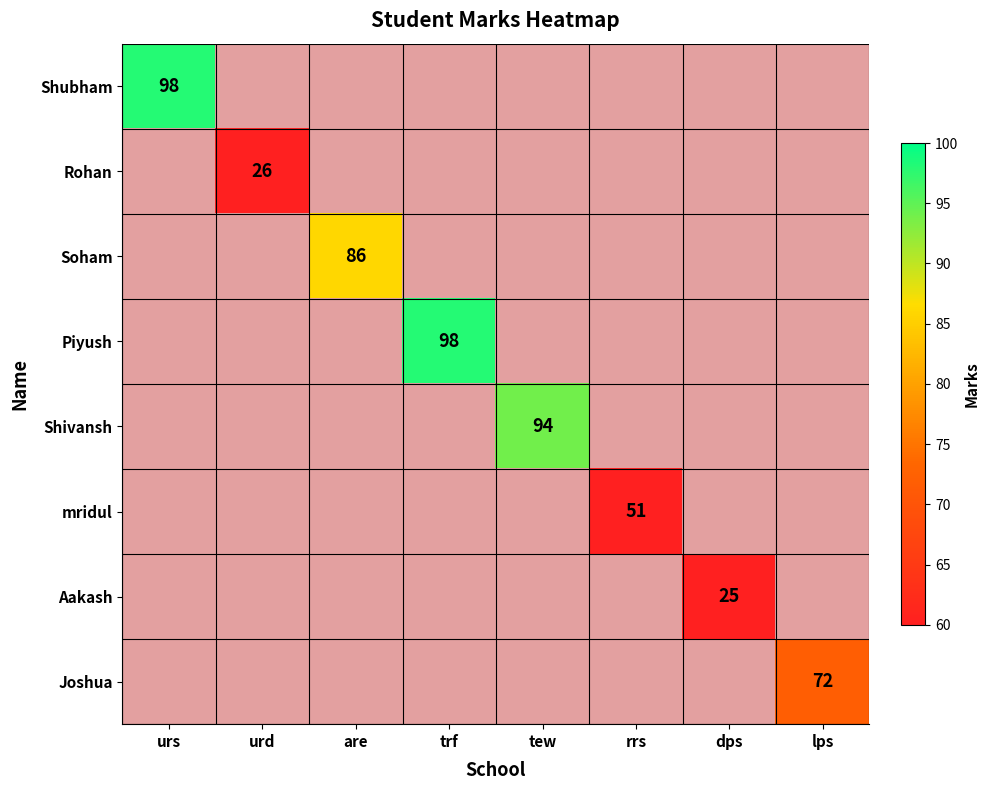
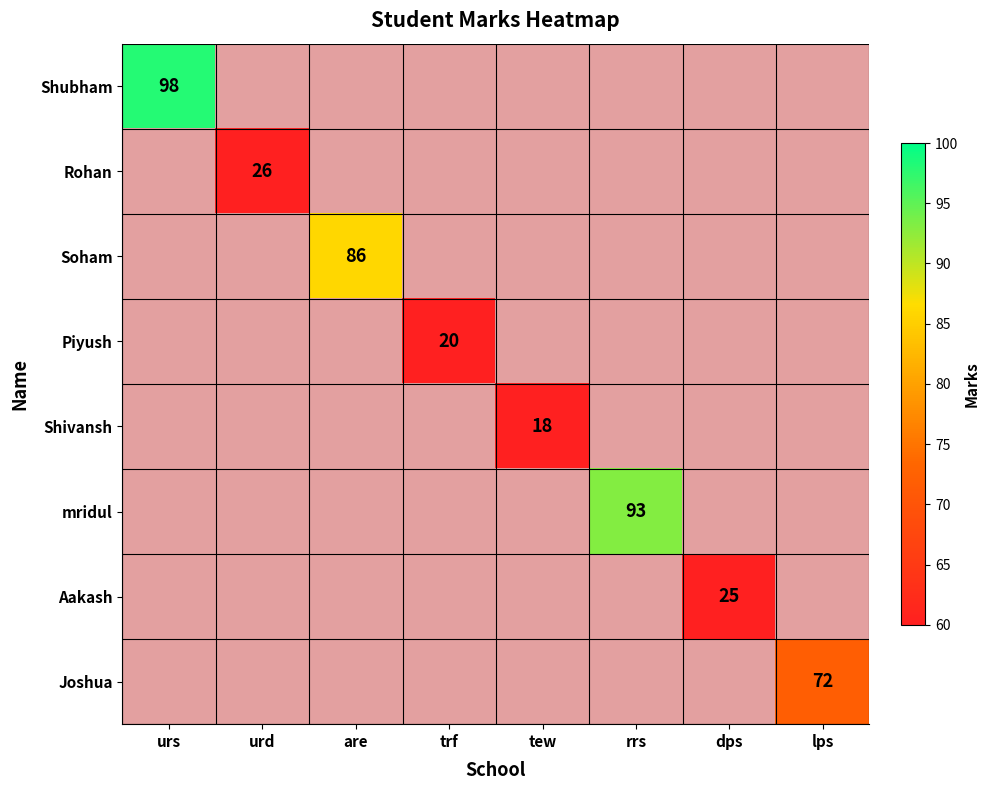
  {
    "Shubham": {
      "urs": 98
    },
    "Rohan": {
      "urd": 26
    },
    "Soham": {
      "are": 86
    },
    "Piyush": {
-     "trf": 98
+     "trf": 20
    },
    "Shivansh": {
-     "tew": 94
+     "tew": 18
    },
    "mridul": {
-     "rrs": 51
+     "rrs": 93
    },
    "Aakash": {
      "dps": 25
    },
    "Joshua": {
      "lps": 72
    }
  }
